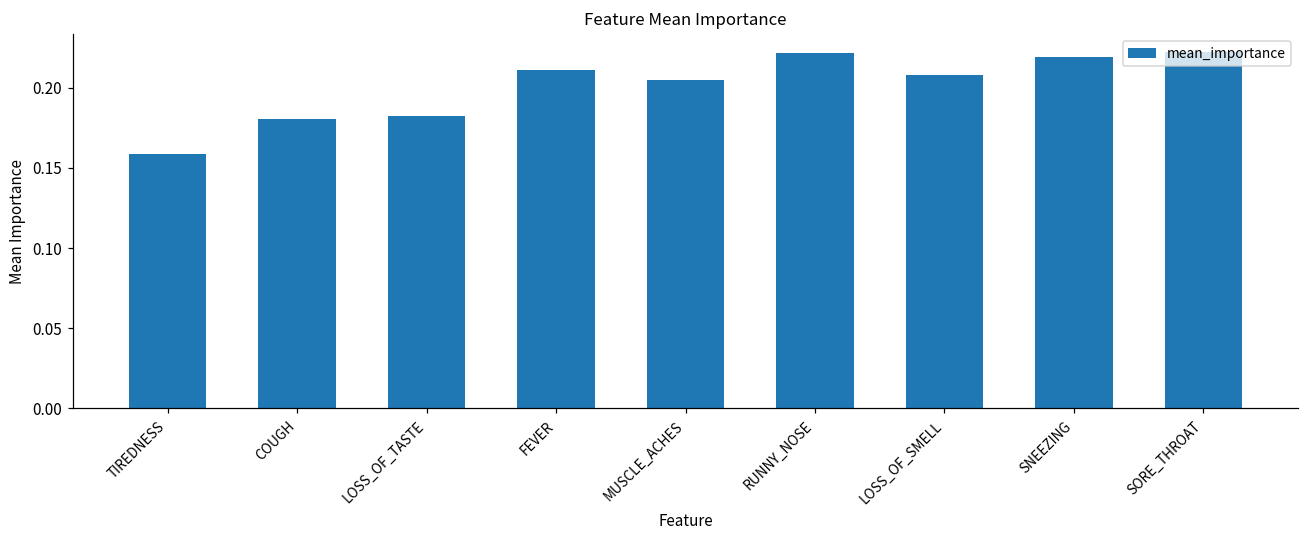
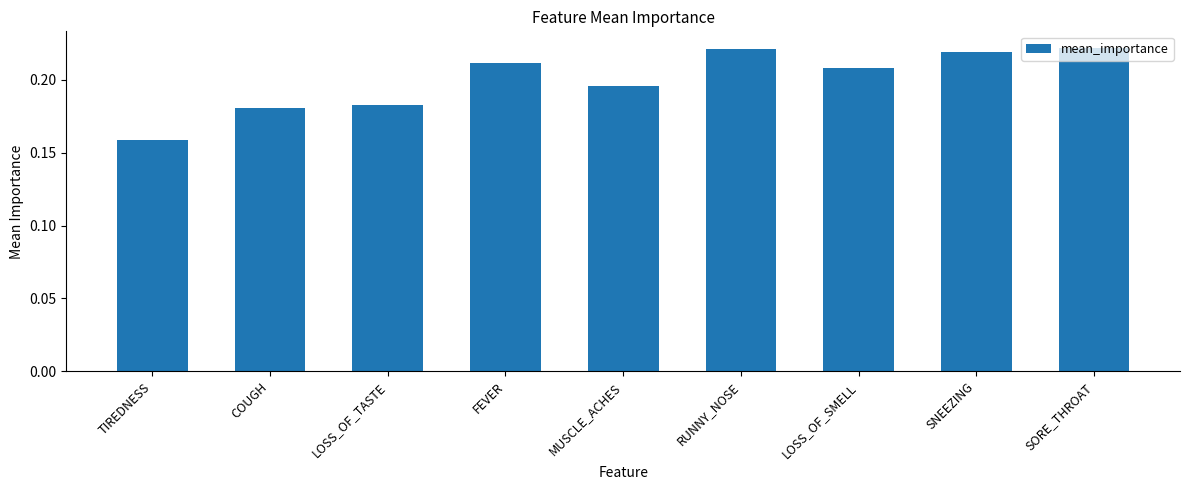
  {
    "TIREDNESS": 0.159,
    "COUGH": 0.181,
    "LOSS_OF_TASTE": 0.182,
    "FEVER": 0.211,
-   "MUSCLE_ACHES": 0.205,
+   "MUSCLE_ACHES": 0.196,
    "RUNNY_NOSE": 0.221,
    "LOSS_OF_SMELL": 0.208,
    "SNEEZING": 0.219
  }
